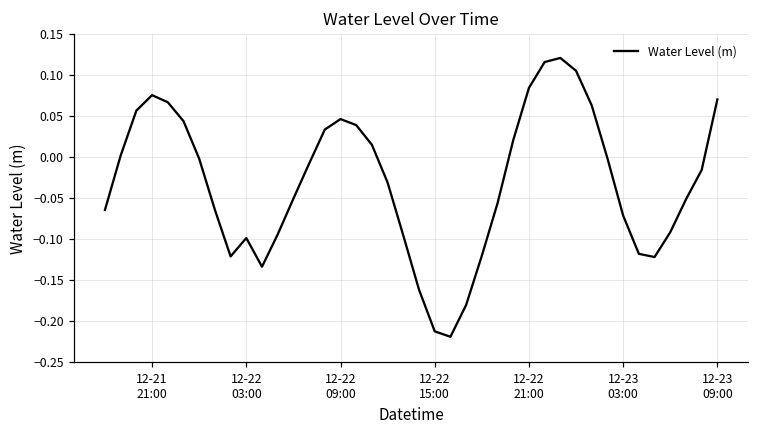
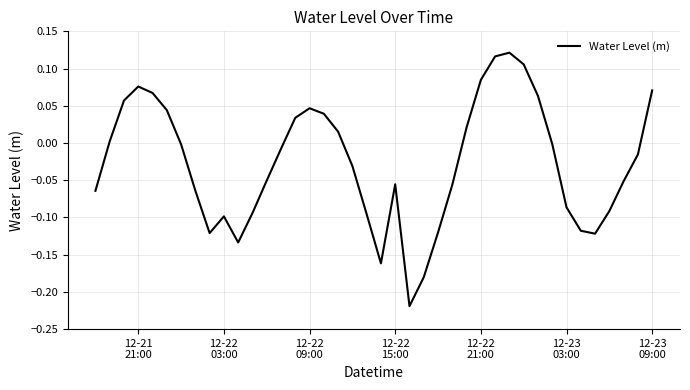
  {
    "12-21 21:00": 0.08,
    "12-22 03:00": -0.10,
    "12-22 09:00": 0.05,
-   "12-22 15:00": -0.21,
+   "12-22 15:00": -0.06,
    "12-22 21:00": 0.08,
-   "12-23 03:00": -0.07,
+   "12-23 03:00": -0.09,
    "12-23 09:00": 0.07
  }
